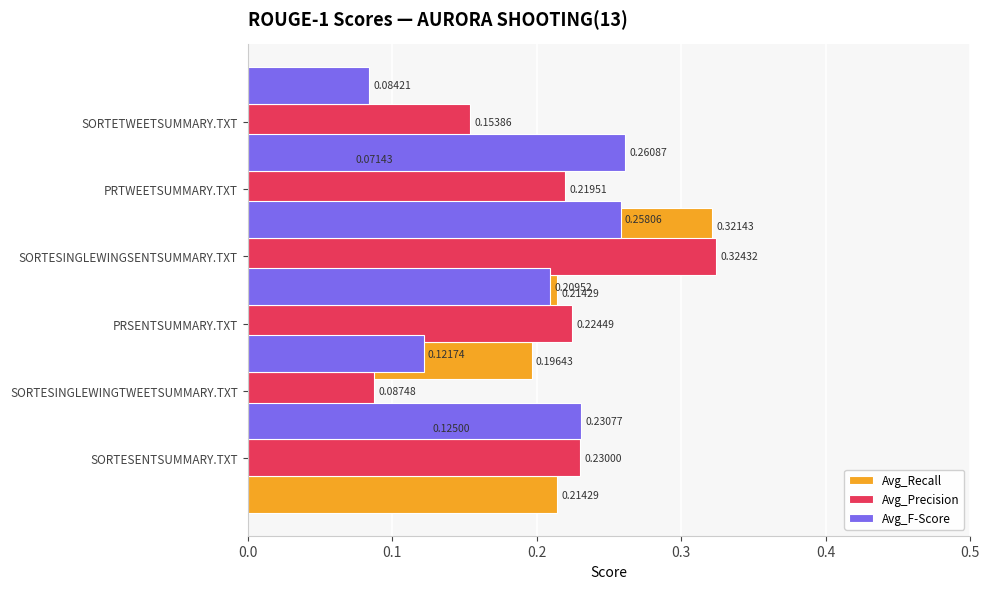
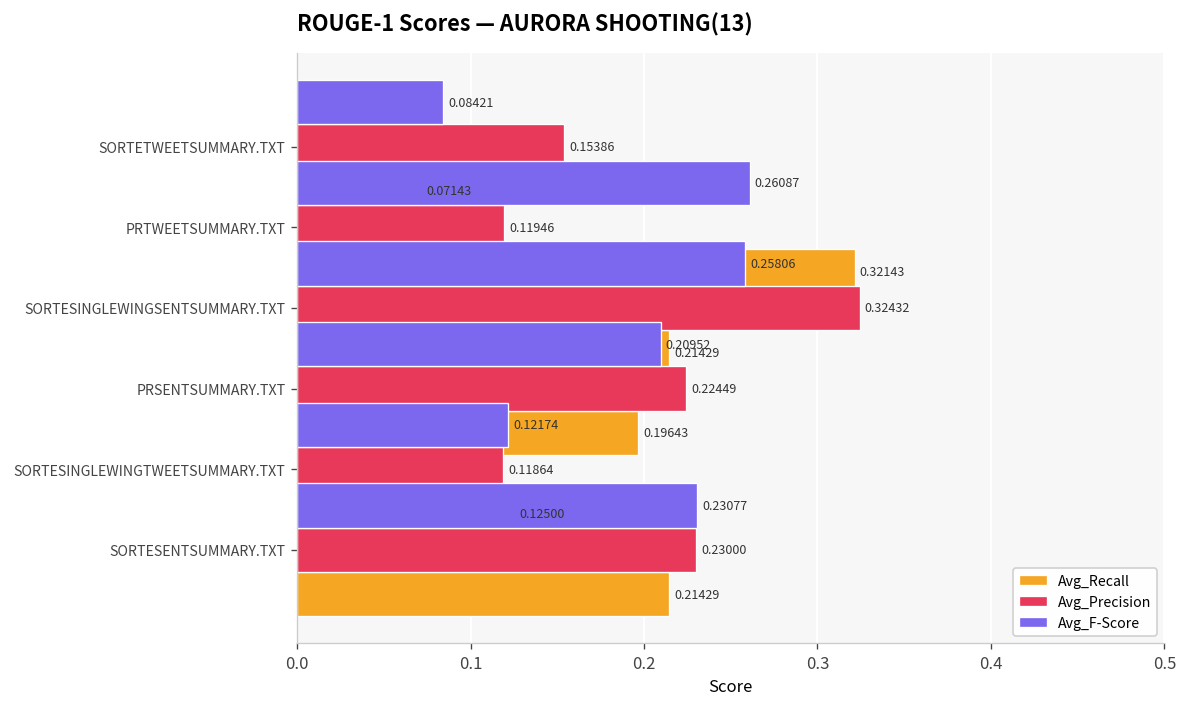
  {
    "Avg_Precision": {
      "SORTETWEETSUMMARY.TXT": 0.15386,
-     "PRTWEETSUMMARY.TXT": 0.21951,
+     "PRTWEETSUMMARY.TXT": 0.11946,
      "SORTESINGLEWINGSENTSUMMARY.TXT": 0.32432,
      "PRSENTSUMMARY.TXT": 0.22449,
-     "SORTESINGLEWINGTWEETSUMMARY.TXT": 0.08748,
+     "SORTESINGLEWINGTWEETSUMMARY.TXT": 0.11864,
      "SORTESENTSUMMARY.TXT": 0.23000
    }
  }
